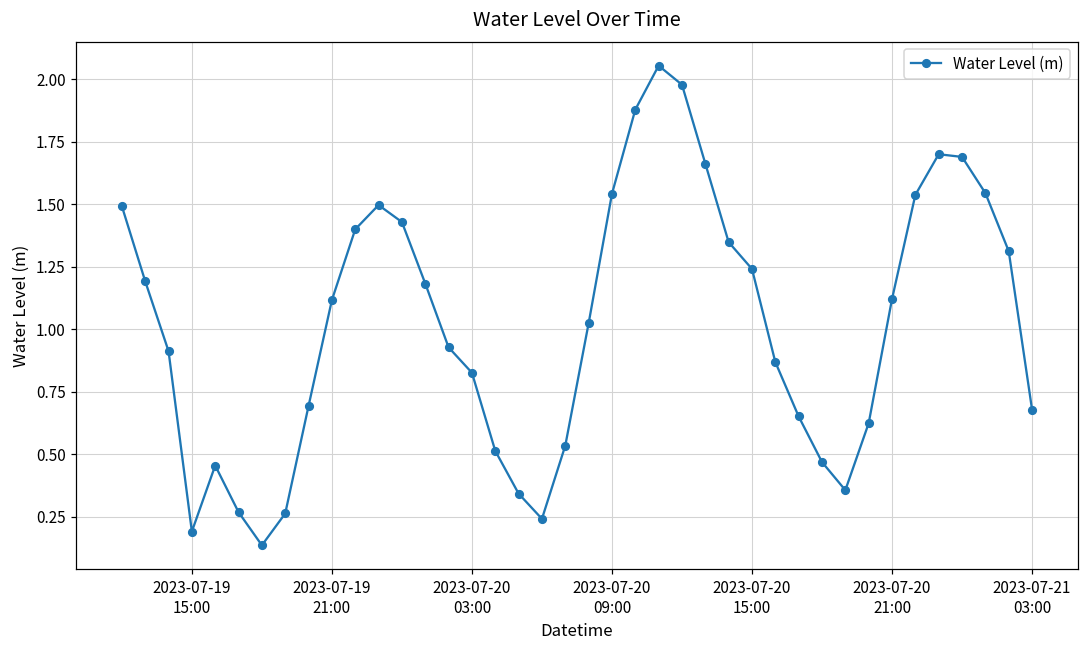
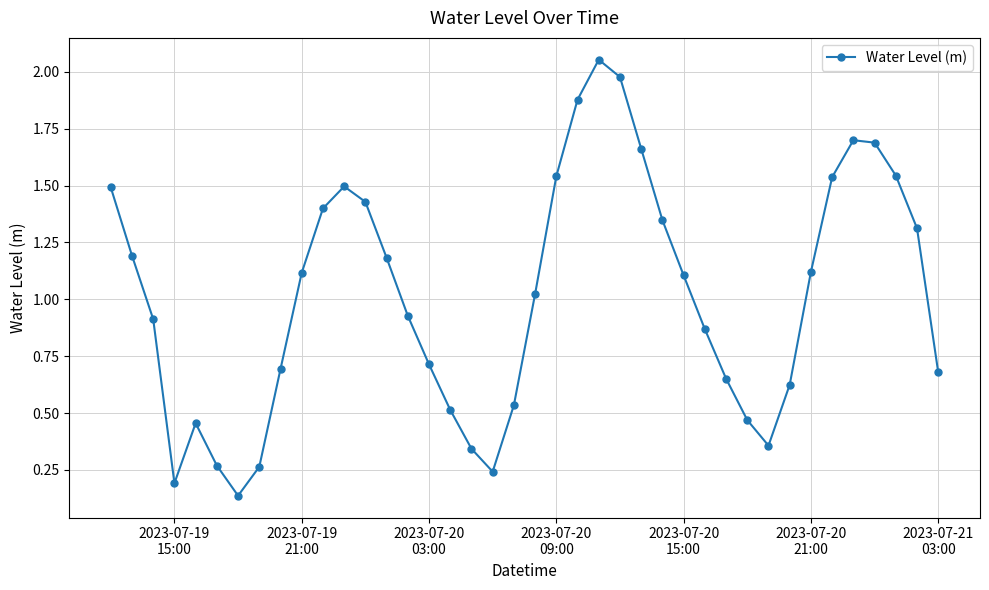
  {
    "2023-07-19 15:00": 0.19,
    "2023-07-19 21:00": 1.12,
-   "2023-07-20 03:00": 0.83,
+   "2023-07-20 03:00": 0.71,
    "2023-07-20 09:00": 1.54,
-   "2023-07-20 15:00": 1.24,
+   "2023-07-20 15:00": 1.11,
    "2023-07-20 21:00": 1.12,
    "2023-07-21 03:00": 0.68
  }
